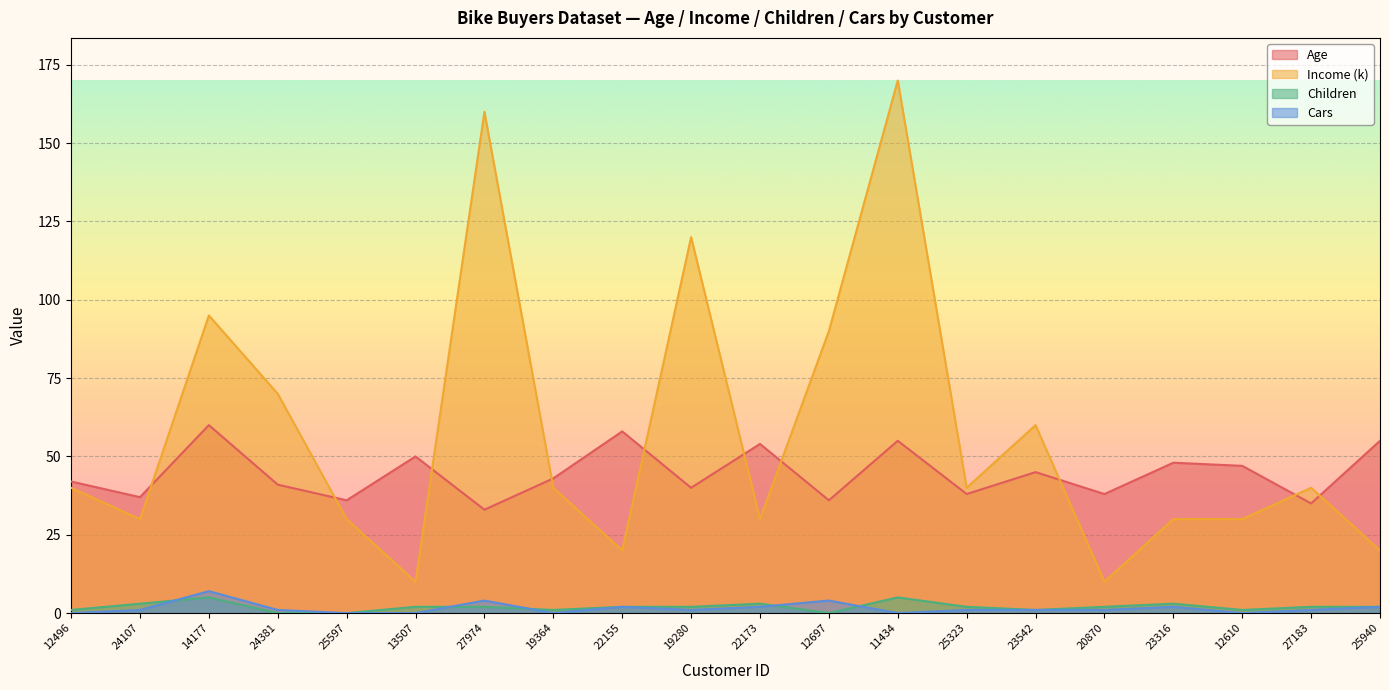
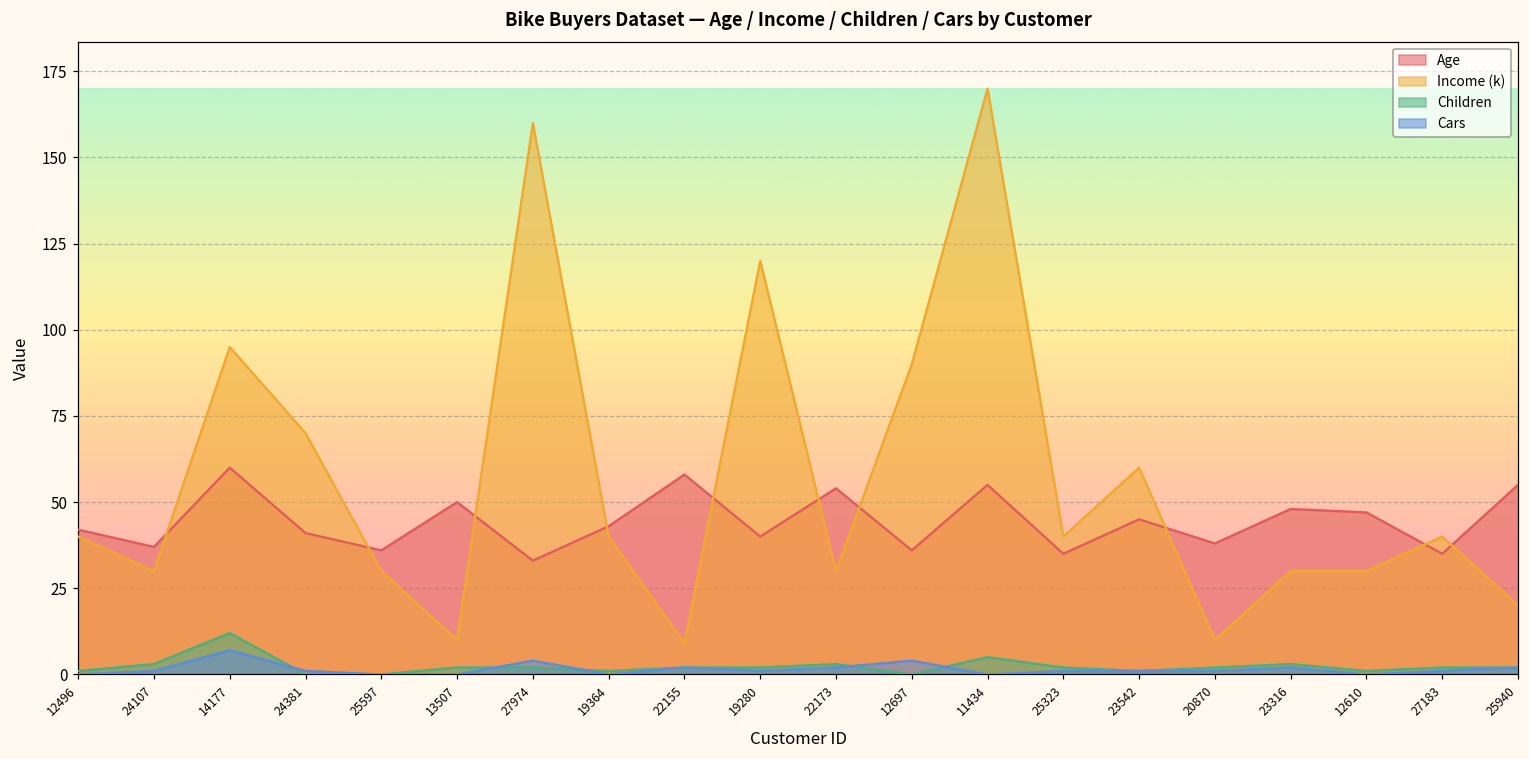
  {
    "Age": {
      "12496": 42,
      "24107": 37,
      "14177": 60,
      "24381": 41,
      "25597": 36,
      "13507": 50,
      "27974": 33,
      "19364": 43,
      "22155": 58,
      "19280": 40,
      "22173": 54,
      "12697": 36,
      "11434": 55,
-     "25323": 38,
+     "25323": 35,
      "23542": 45,
      "20870": 38,
      "23316": 48,
      "12610": 47,
      "27183": 35,
      "25940": 55
    },
    "Income (k)": {
      "12496": 40,
      "24107": 30,
      "14177": 95,
      "24381": 70,
      "25597": 30,
      "13507": 10,
      "27974": 160,
      "19364": 40,
-     "22155": 20,
+     "22155": 9,
      "19280": 120,
      "22173": 30,
      "12697": 90,
      "11434": 170,
      "25323": 40,
      "23542": 60,
      "20870": 10,
      "23316": 30,
      "12610": 30,
      "27183": 40,
      "25940": 20
    },
    "Children": {
      "12496": 1,
      "24107": 3,
-     "14177": 5,
+     "14177": 12,
      "24381": 0,
      "13507": 2,
      "27974": 2,
      "19364": 1,
      "19280": 2,
      "22173": 3,
      "12697": 0,
      "11434": 5,
      "25323": 2,
      "20870": 2,
      "23316": 3,
      "12610": 1,
      "27183": 2
    },
    "Cars": {
      "12496": 0,
      "24107": 1,
      "14177": 7,
      "24381": 1,
      "13507": 0,
      "27974": 4,
      "19364": 0,
      "19280": 1,
      "22173": 2,
      "12697": 4,
      "11434": 0,
      "25323": 1,
      "20870": 1,
      "23316": 2,
      "12610": 0,
      "27183": 1
    }
  }
